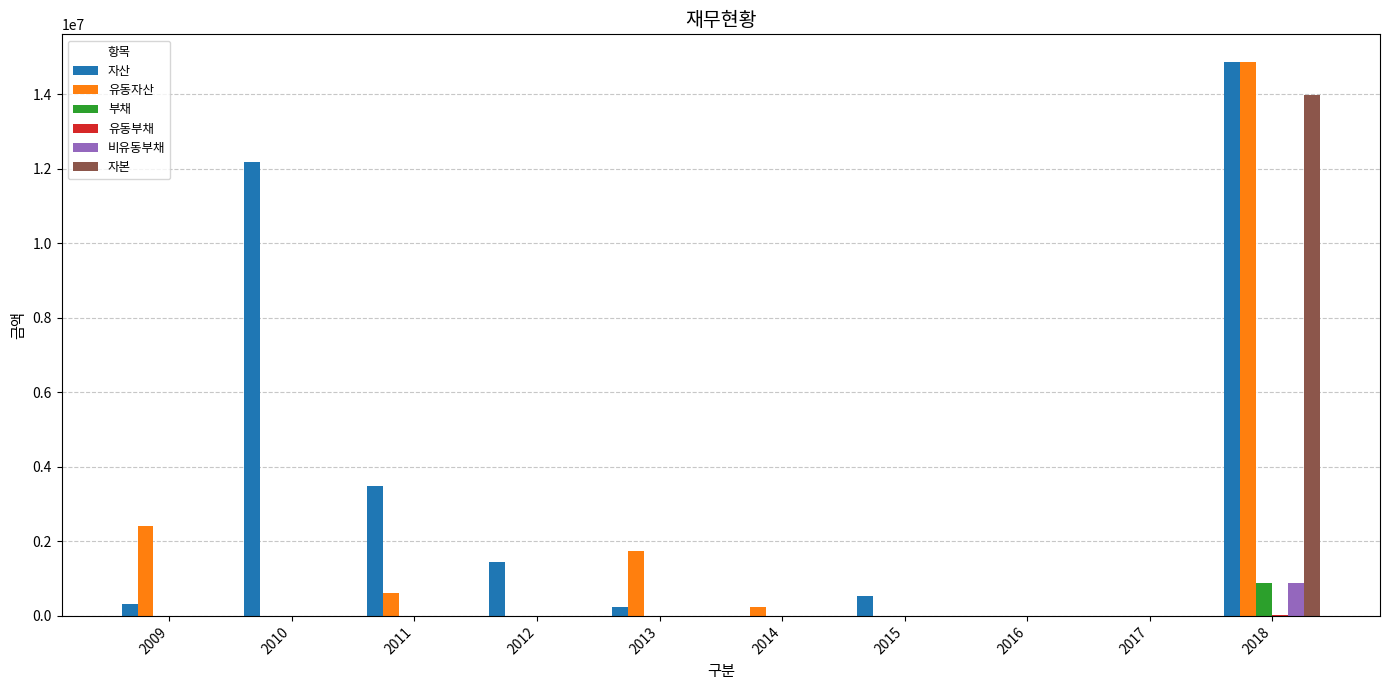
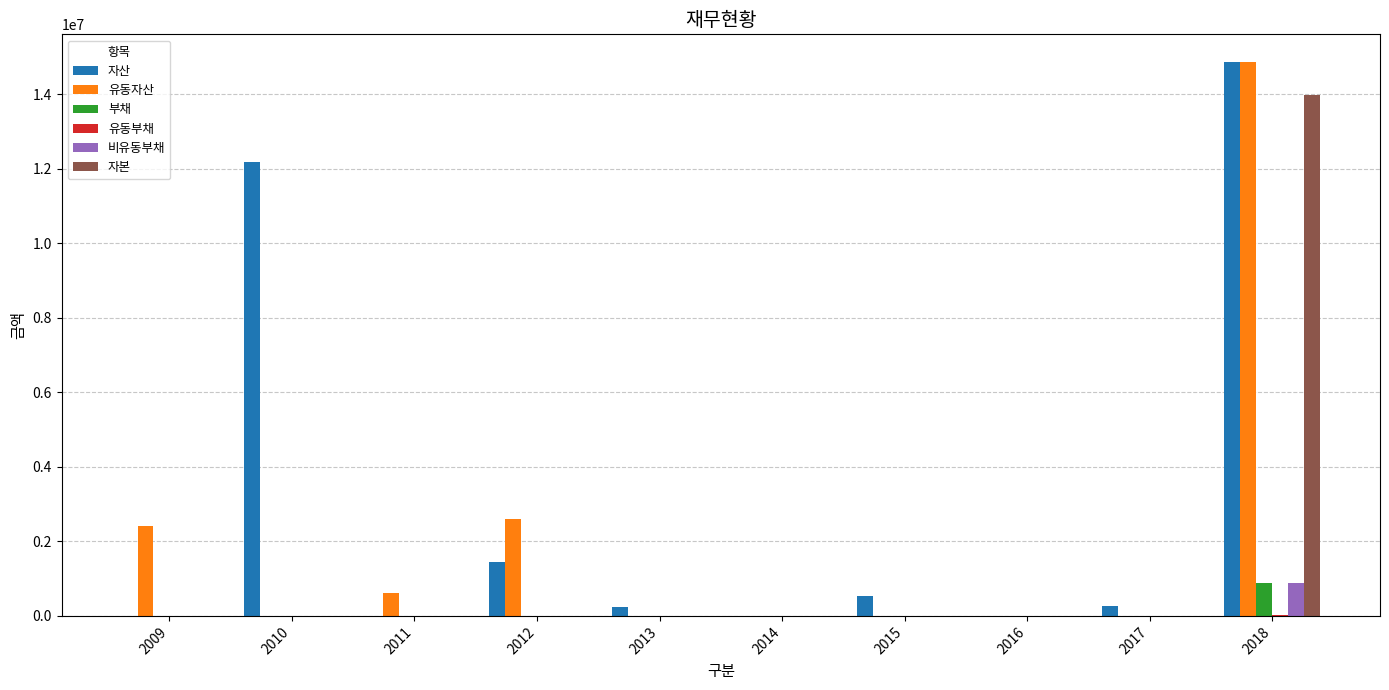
  {
    "자산": {
-     "2009": 300000,
+     "2009": 0,
      "2010": 12200000,
-     "2011": 3500000,
+     "2011": 0,
      "2012": 1500000,
      "2013": 300000,
      "2014": 0,
      "2015": 500000,
      "2016": 0,
-     "2017": 0,
+     "2017": 300000,
      "2018": 14900000
    },
    "유동자산": {
      "2009": 2400000,
      "2010": 0,
      "2011": 600000,
-     "2012": 0,
-     "2013": 1800000,
-     "2014": 200000,
+     "2012": 2600000,
+     "2013": 0,
+     "2014": 0,
      "2015": 0,
      "2016": 0,
      "2017": 0,
      "2018": 14900000
    },
    "부채": {
      "2009": 0,
      "2010": 0,
      "2011": 0,
      "2012": 0,
      "2013": 0,
      "2014": 0,
      "2015": 0,
      "2016": 0,
      "2017": 0,
      "2018": 900000
    },
    "유동부채": {
      "2009": 0,
      "2010": 0,
      "2011": 0,
      "2012": 0,
      "2013": 0,
      "2014": 0,
      "2015": 0,
      "2016": 0,
      "2017": 0
    },
    "비유동부채": {
      "2009": 0,
      "2010": 0,
      "2011": 0,
      "2012": 0,
      "2013": 0,
      "2014": 0,
      "2015": 0,
      "2016": 0,
      "2017": 0,
      "2018": 900000
    },
    "자본": {
      "2009": 0,
      "2010": 0,
      "2011": 0,
      "2012": 0,
      "2013": 0,
      "2014": 0,
      "2015": 0,
      "2016": 0,
      "2017": 0,
      "2018": 14000000
    }
  }
